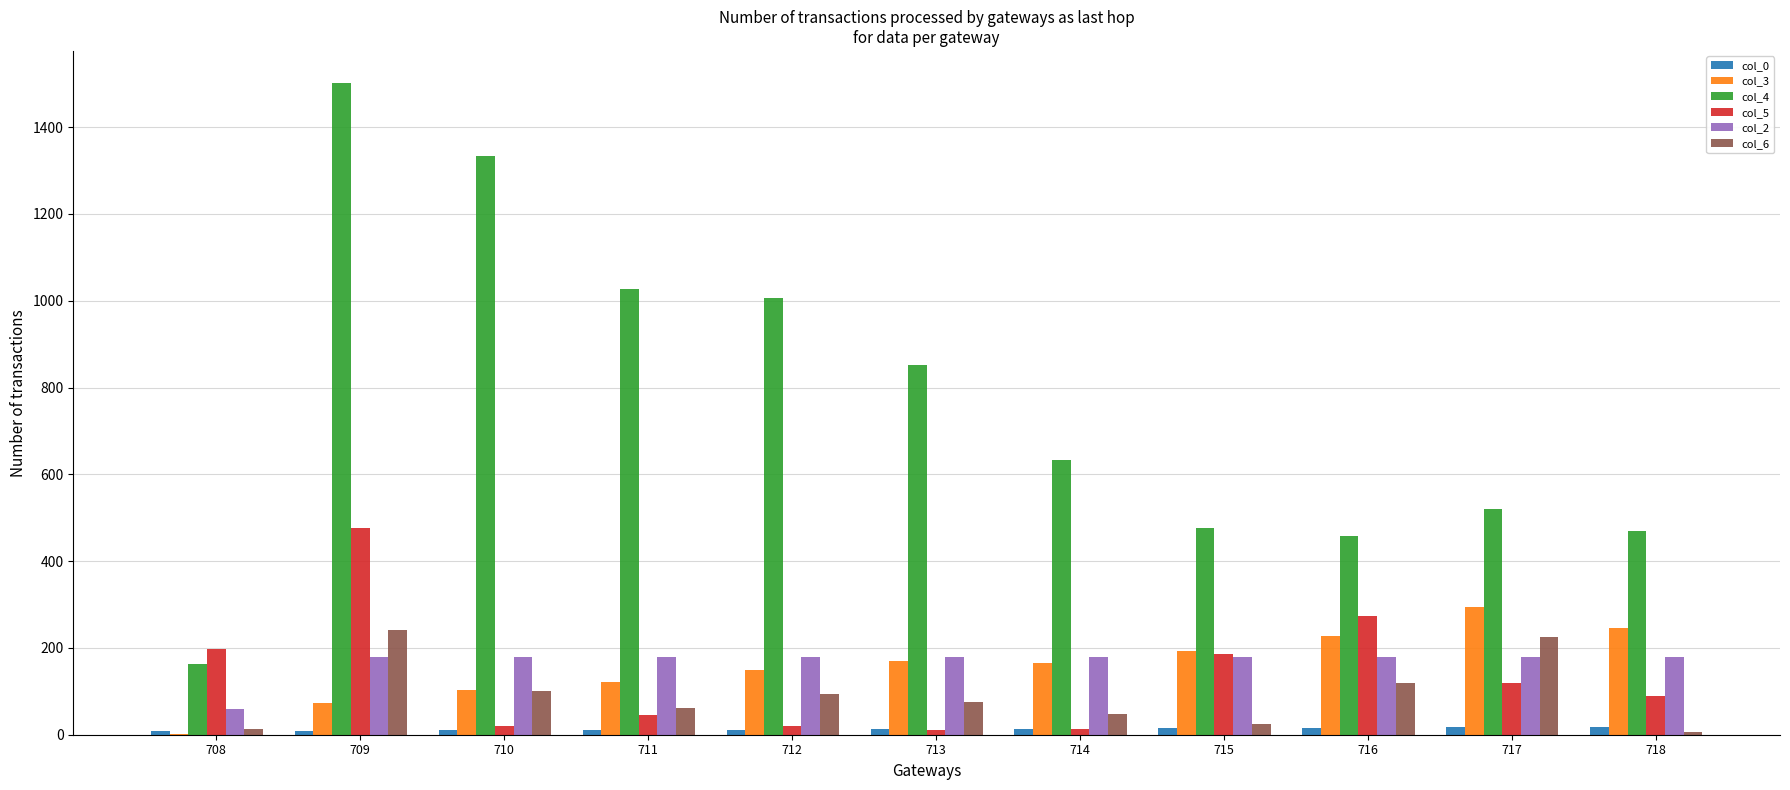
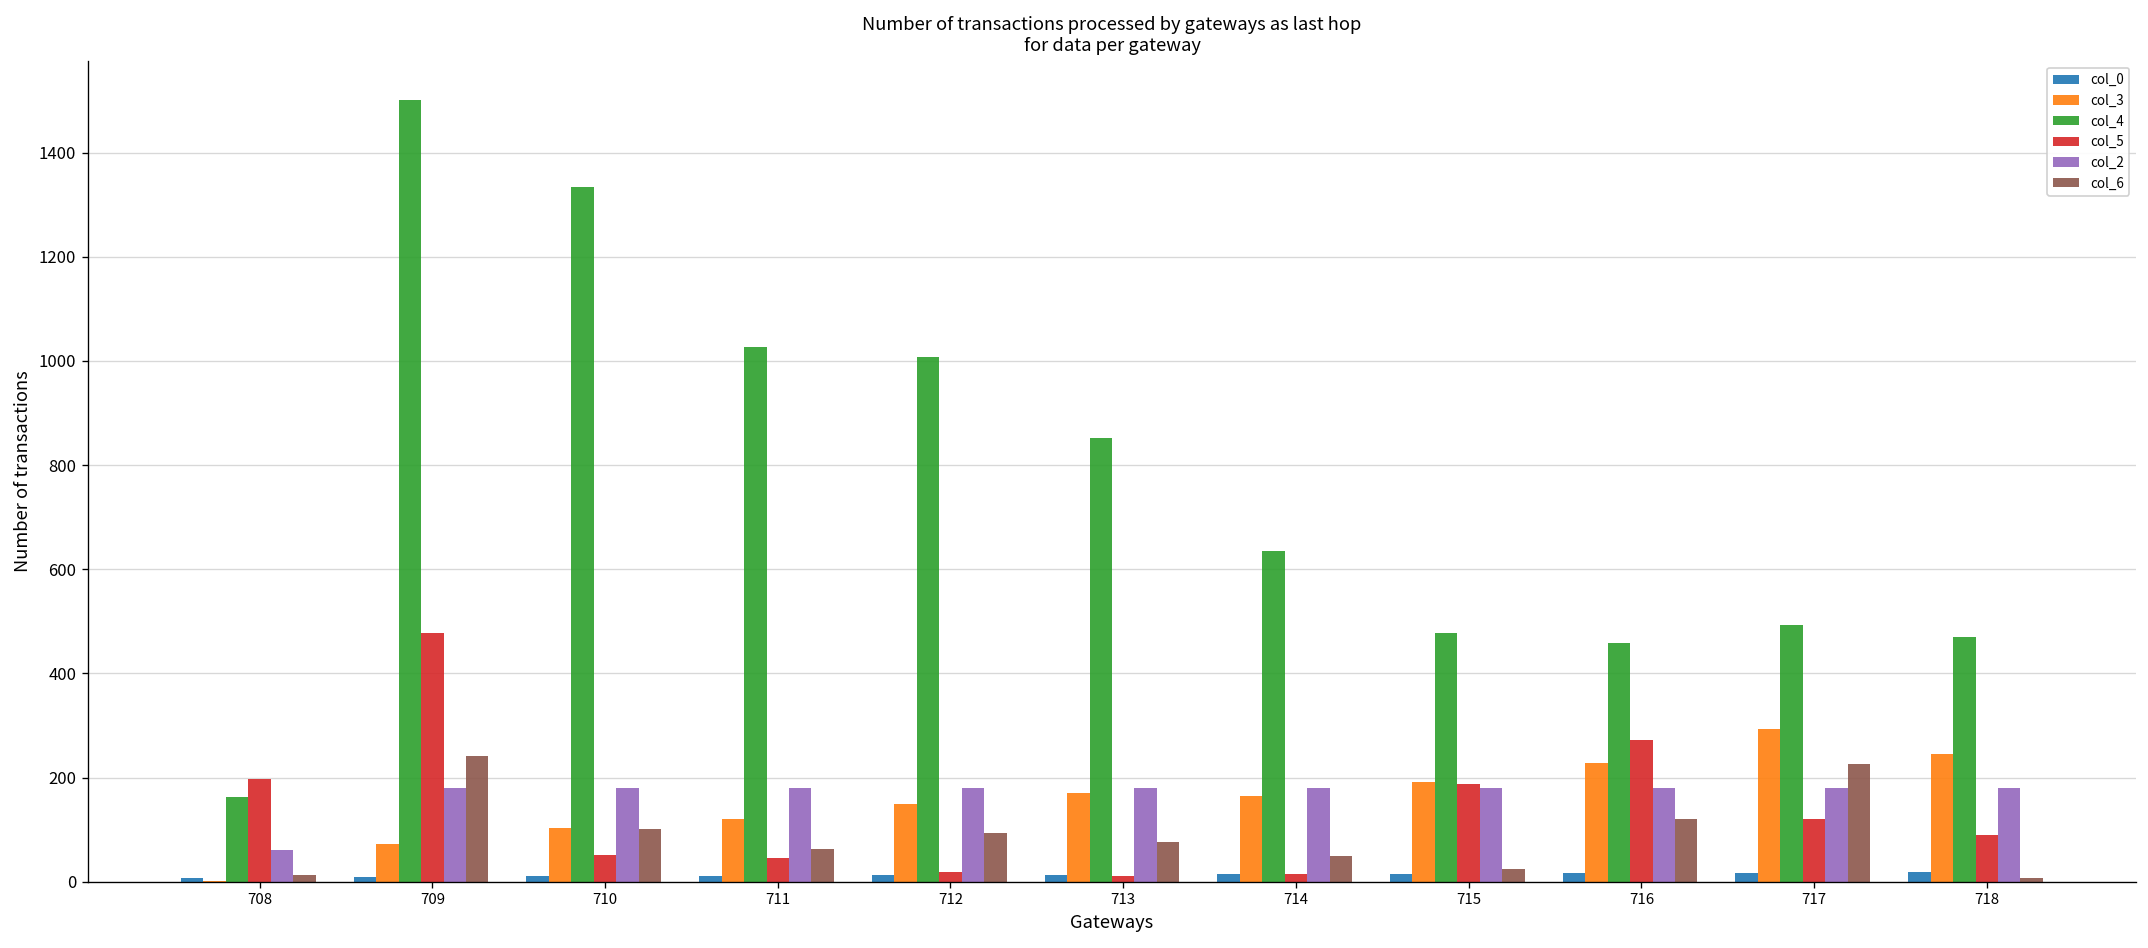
  {
    "col_0": {
      "708": 10,
      "709": 10,
      "710": 10,
      "711": 10,
      "712": 10,
      "713": 10,
      "714": 10,
      "715": 20,
      "716": 20,
      "717": 20,
      "718": 20
    },
    "col_3": {
      "709": 70,
      "710": 100,
      "711": 120,
      "712": 150,
      "713": 170,
      "714": 160,
      "715": 190,
      "716": 230,
      "717": 290,
      "718": 250
    },
    "col_4": {
      "708": 160,
      "709": 1500,
      "710": 1330,
      "711": 1030,
      "712": 1010,
      "713": 850,
      "714": 630,
      "715": 480,
      "716": 460,
-     "717": 520,
+     "717": 490,
      "718": 470
    },
    "col_5": {
      "708": 200,
      "709": 480,
-     "710": 20,
+     "710": 50,
      "711": 50,
      "712": 20,
      "713": 10,
      "714": 10,
      "715": 190,
      "716": 270,
      "717": 120,
      "718": 90
    },
    "col_2": {
      "708": 60,
      "709": 180,
      "710": 180,
      "711": 180,
      "712": 180,
      "713": 180,
      "714": 180,
      "715": 180,
      "716": 180,
      "717": 180,
      "718": 180
    },
    "col_6": {
      "708": 10,
      "709": 240,
      "710": 100,
      "711": 60,
      "712": 90,
      "713": 80,
      "714": 50,
      "715": 30,
      "716": 120,
      "717": 230,
      "718": 10
    }
  }
